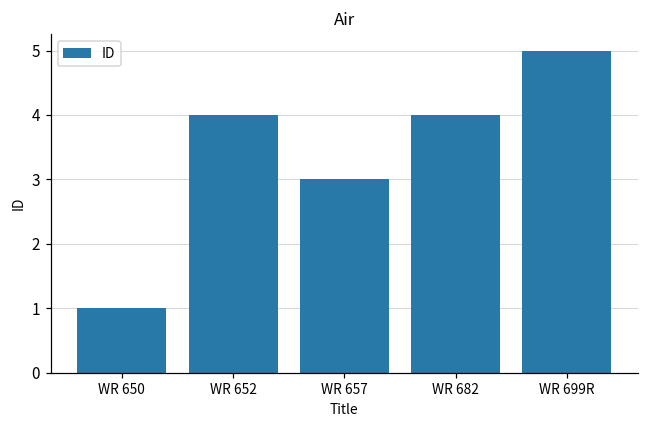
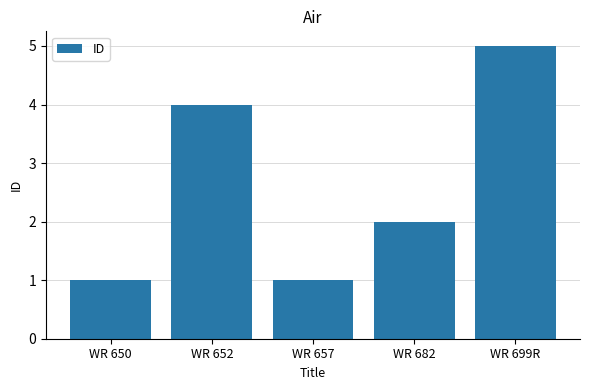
  {
    "WR 650": 1,
    "WR 652": 4,
-   "WR 657": 3,
-   "WR 682": 4,
+   "WR 657": 1,
+   "WR 682": 2,
    "WR 699R": 5
  }
